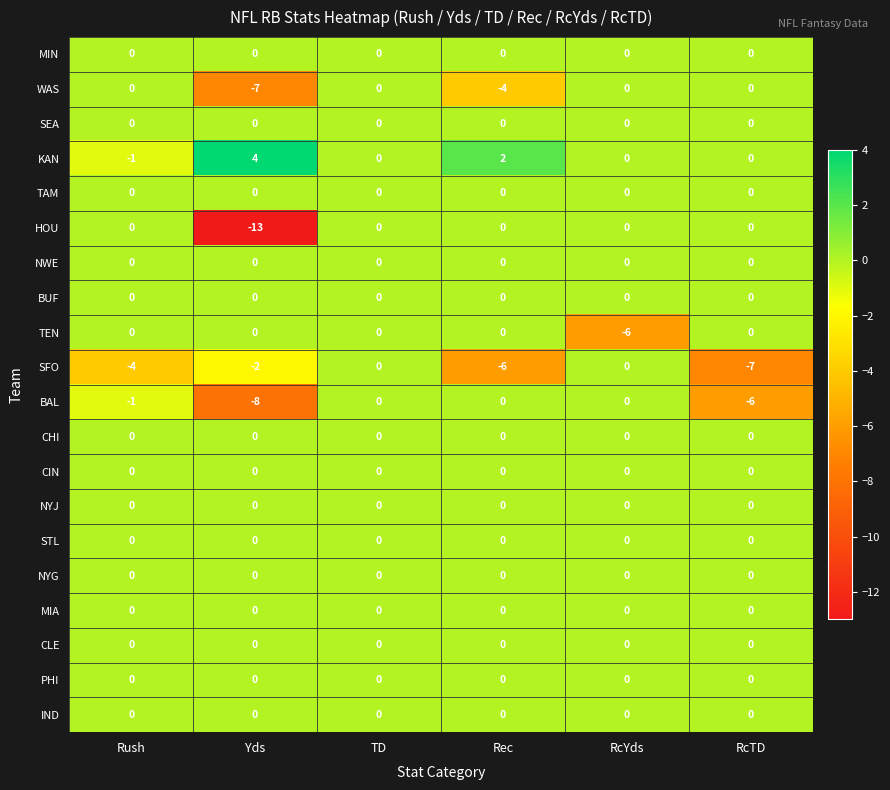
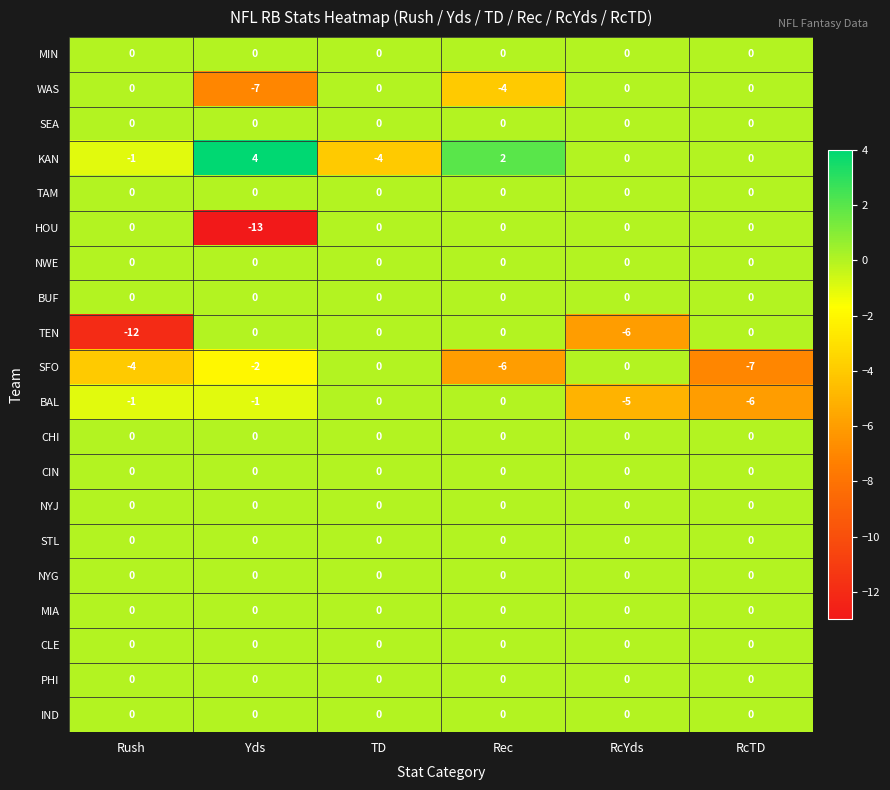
  {
    "KAN": {
-     "TD": 0
+     "TD": -4
    },
    "TEN": {
-     "Rush": 0
+     "Rush": -12
    },
    "BAL": {
-     "Yds": -8,
-     "RcYds": 0
+     "Yds": -1,
+     "RcYds": -5
    }
  }
